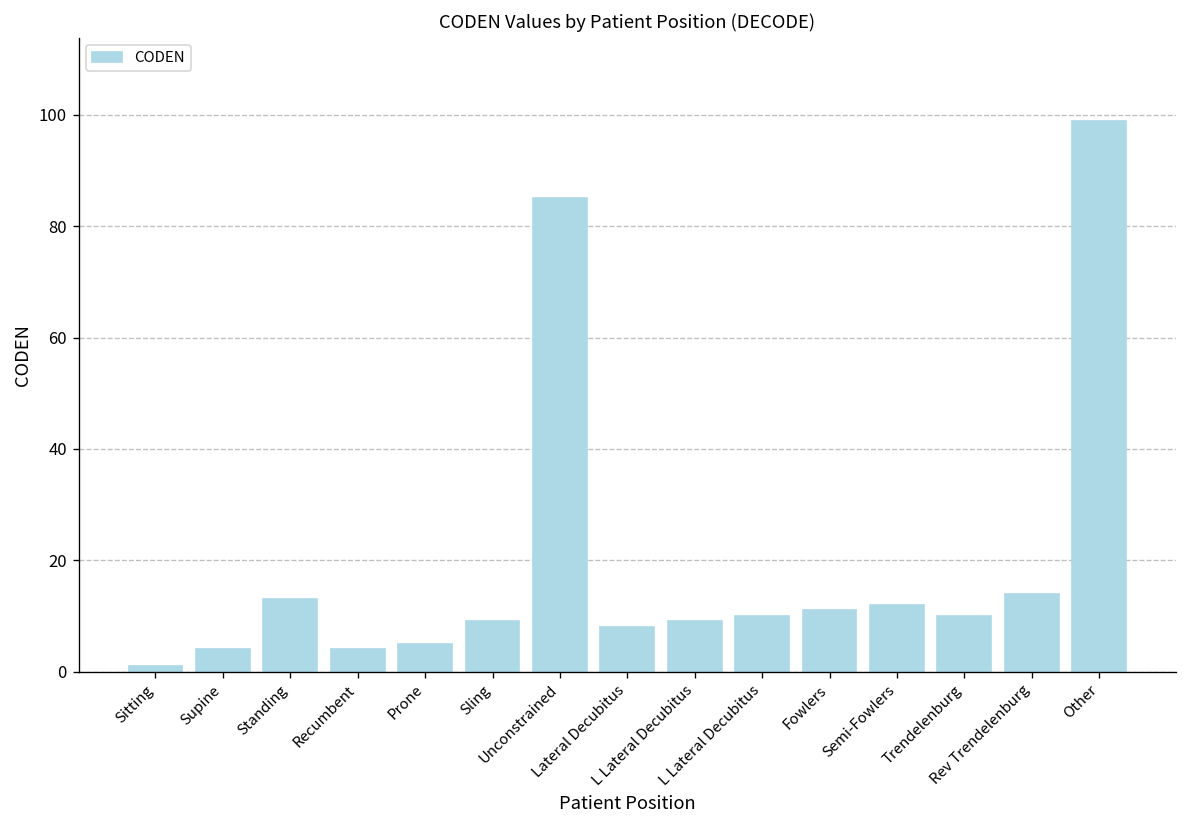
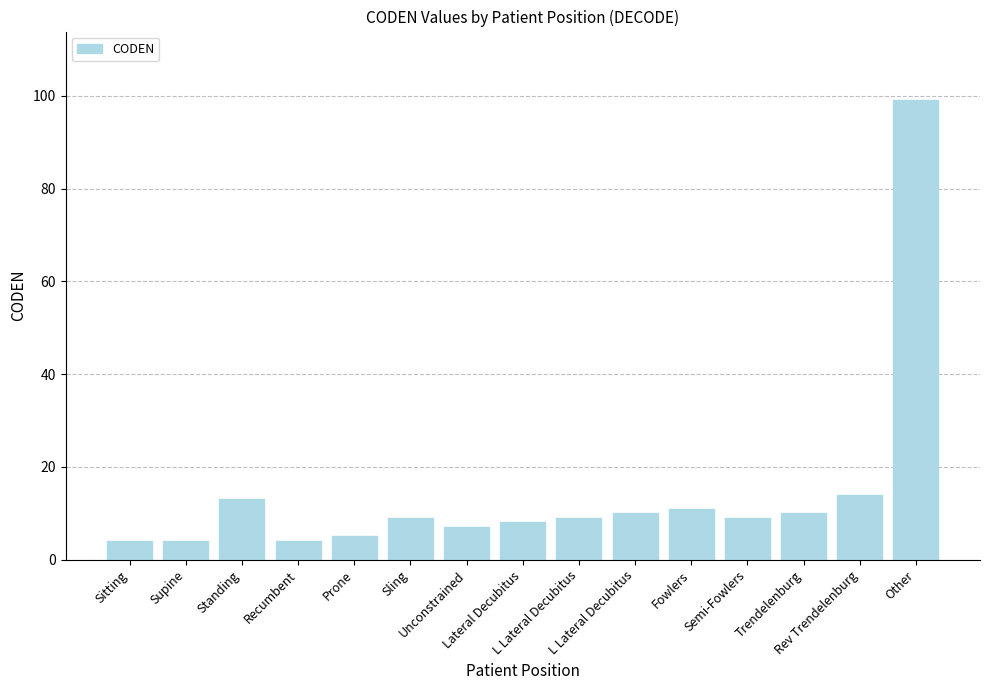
  {
-   "Sitting": 1,
+   "Sitting": 4,
    "Supine": 4,
    "Standing": 13,
    "Recumbent": 4,
    "Prone": 5,
    "Sling": 9,
-   "Unconstrained": 85,
+   "Unconstrained": 7,
    "Lateral Decubitus": 8,
    "Fowlers": 11,
-   "Semi-Fowlers": 12,
+   "Semi-Fowlers": 9,
    "Trendelenburg": 10,
    "Rev Trendelenburg": 14,
    "Other": 99
  }
